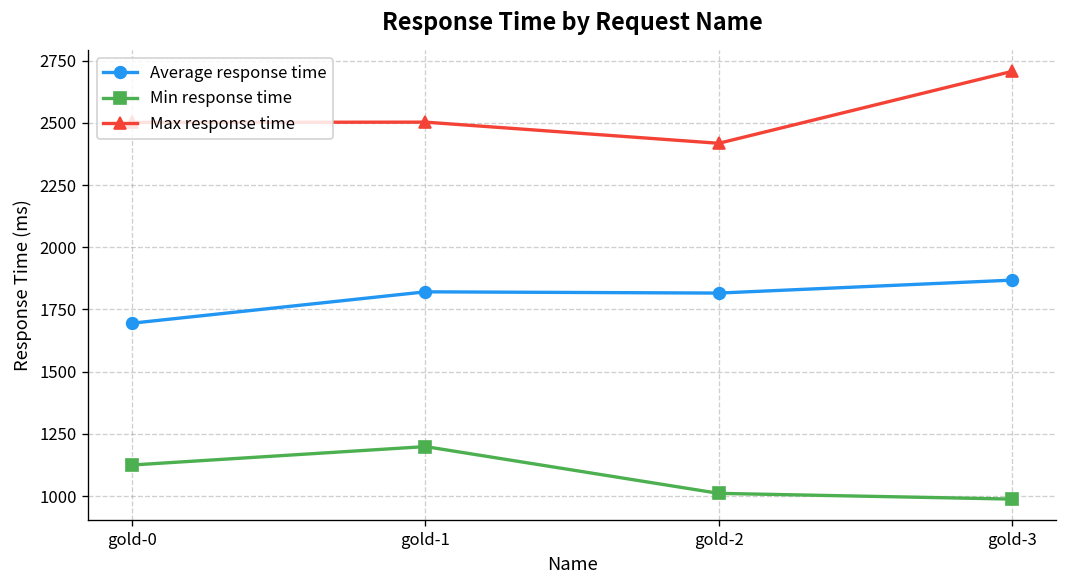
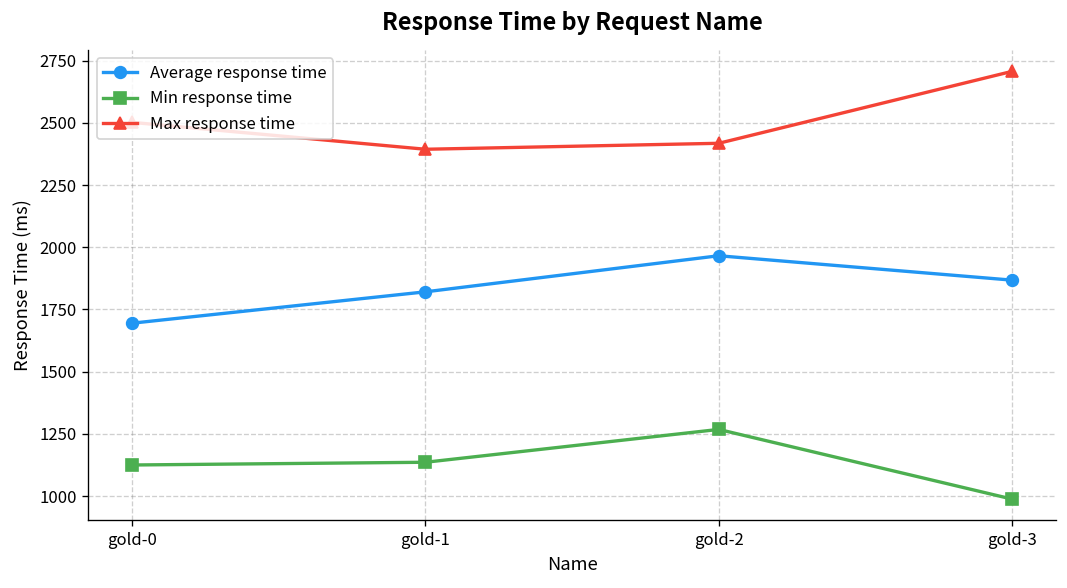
  {
    "Average response time": {
      "gold-0": 1700,
      "gold-1": 1820,
-     "gold-2": 1820,
+     "gold-2": 1970,
      "gold-3": 1870
    },
    "Min response time": {
      "gold-0": 1130,
-     "gold-1": 1200,
-     "gold-2": 1010,
+     "gold-1": 1140,
+     "gold-2": 1270,
      "gold-3": 990
    },
    "Max response time": {
-     "gold-1": 2500,
+     "gold-1": 2390,
      "gold-2": 2420,
      "gold-3": 2710
    }
  }
